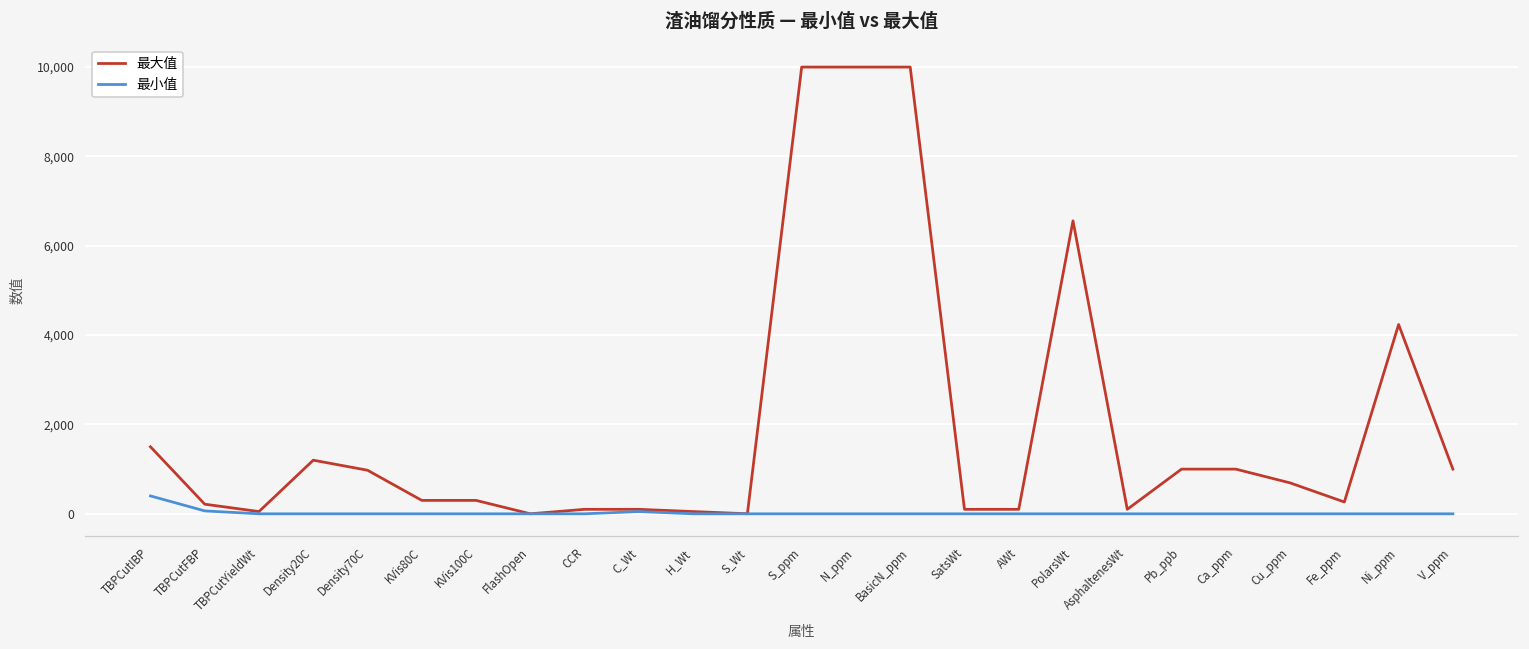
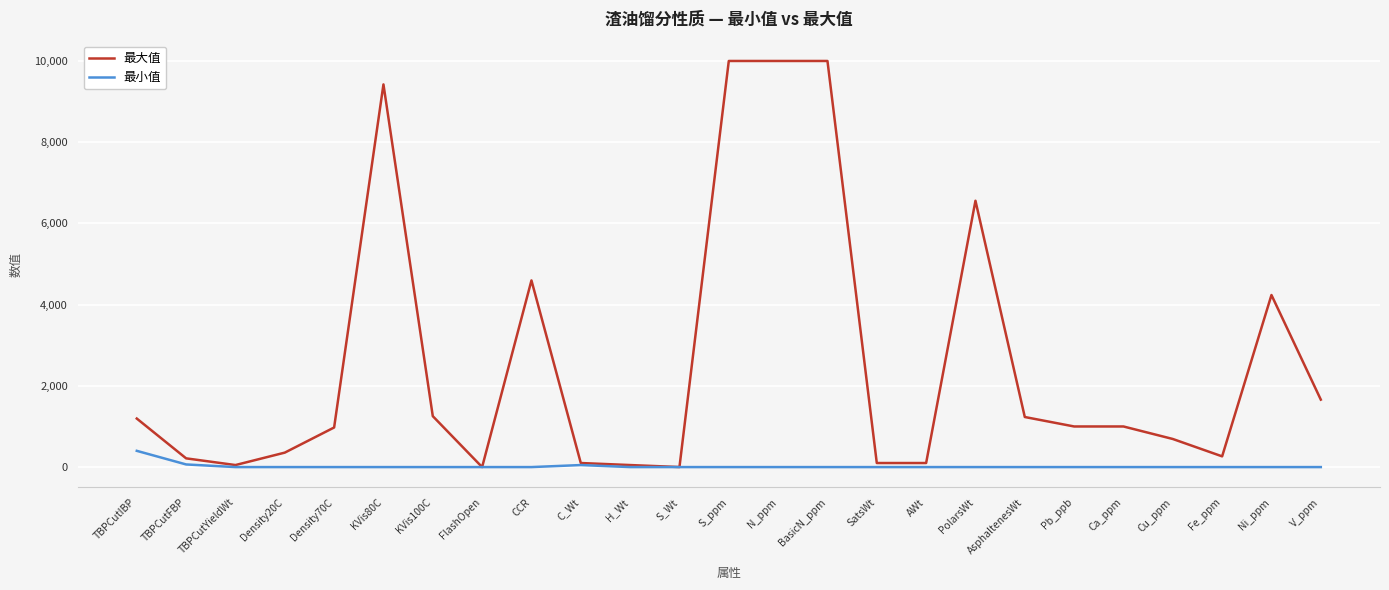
  {
    "最大值": {
-     "TBPCutIBP": "1,500",
+     "TBPCutIBP": "1,200",
      "TBPCutFBP": "200",
-     "Density20C": "1,200",
+     "Density20C": "400",
      "Density70C": "1,000",
-     "KVis80C": "300",
-     "KVis100C": "300",
-     "CCR": "100",
+     "KVis80C": "9,400",
+     "KVis100C": "1,300",
+     "CCR": "4,600",
      "S_ppm": "10,000",
      "N_ppm": "10,000",
      "BasicN_ppm": "10,000",
      "SatsWt": "100",
      "AWt": "100",
      "PolarsWt": "6,600",
-     "AsphaltenesWt": "100",
+     "AsphaltenesWt": "1,200",
      "Pb_ppb": "1,000",
      "Ca_ppm": "1,000",
      "Cu_ppm": "700",
      "Fe_ppm": "300",
      "Ni_ppm": "4,200",
-     "V_ppm": "1,000"
+     "V_ppm": "1,700"
    },
    "最小值": {
      "TBPCutIBP": "400",
      "TBPCutFBP": "100",
      "Density20C": "0",
      "Density70C": "0",
      "KVis80C": "0",
      "KVis100C": "0",
      "CCR": "0",
      "S_ppm": "0",
      "N_ppm": "0",
      "BasicN_ppm": "0",
      "SatsWt": "0",
      "AWt": "0",
      "PolarsWt": "0",
      "AsphaltenesWt": "0",
      "Pb_ppb": "0",
      "Ca_ppm": "0",
      "Cu_ppm": "0",
      "Fe_ppm": "0",
      "Ni_ppm": "0",
      "V_ppm": "0"
    }
  }
